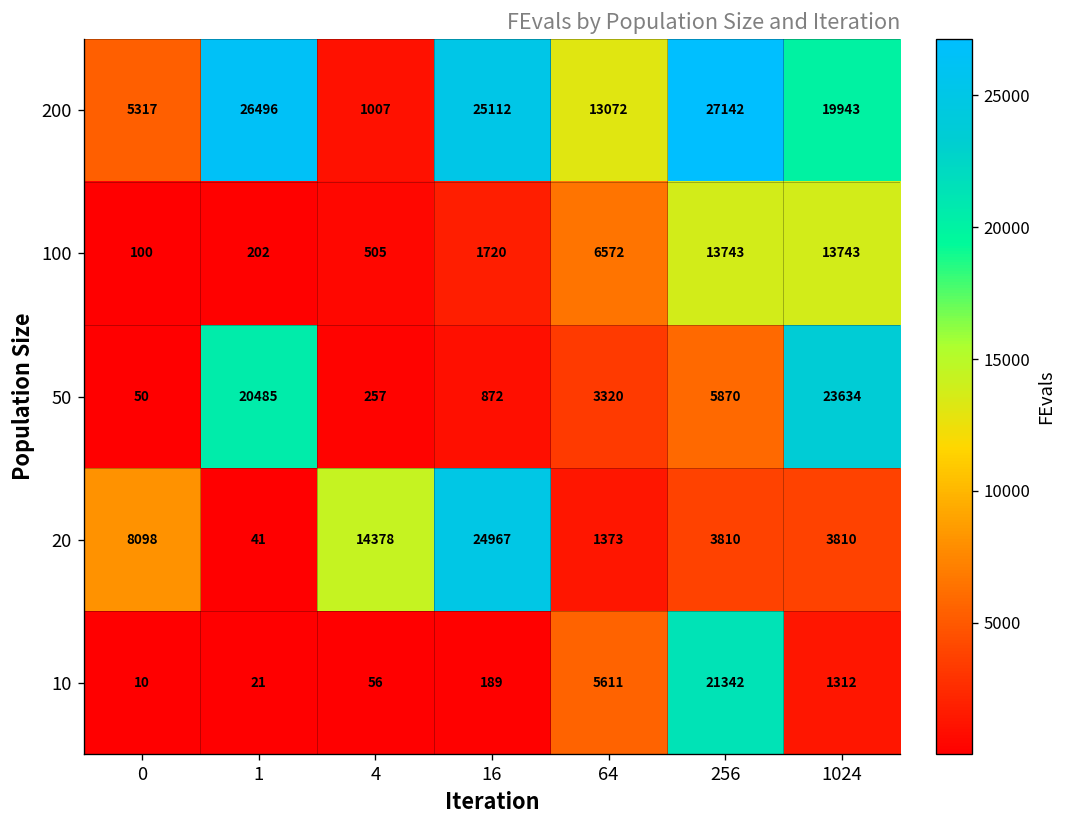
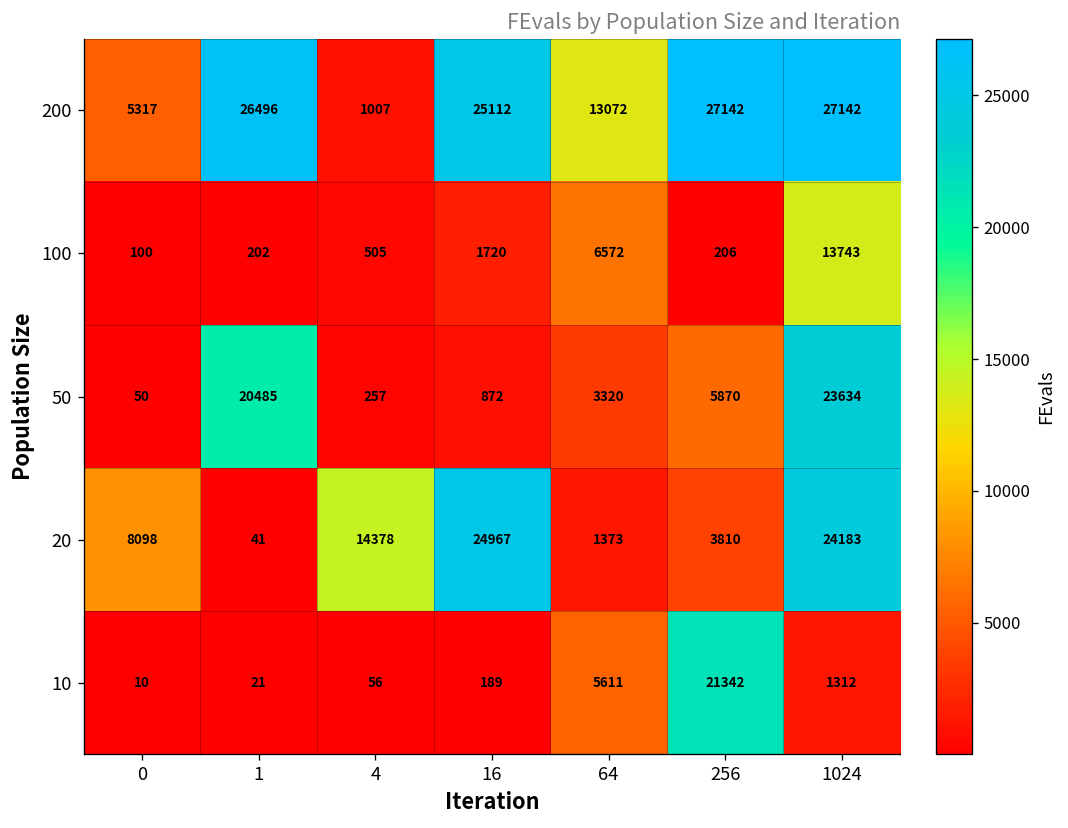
  {
    "200": {
      "0": 5317,
      "1": 26496,
      "4": 1007,
      "16": 25112,
      "64": 13072,
      "256": 27142,
-     "1024": 19943
+     "1024": 27142
    },
    "100": {
      "0": 100,
      "1": 202,
      "4": 505,
      "16": 1720,
      "64": 6572,
-     "256": 13743,
+     "256": 206,
      "1024": 13743
    },
    "50": {
      "0": 50,
      "1": 20485,
      "4": 257,
      "16": 872,
      "64": 3320,
      "256": 5870,
      "1024": 23634
    },
    "20": {
      "0": 8098,
      "1": 41,
      "4": 14378,
      "16": 24967,
      "64": 1373,
      "256": 3810,
-     "1024": 3810
+     "1024": 24183
    },
    "10": {
      "0": 10,
      "1": 21,
      "4": 56,
      "16": 189,
      "64": 5611,
      "256": 21342,
      "1024": 1312
    }
  }
